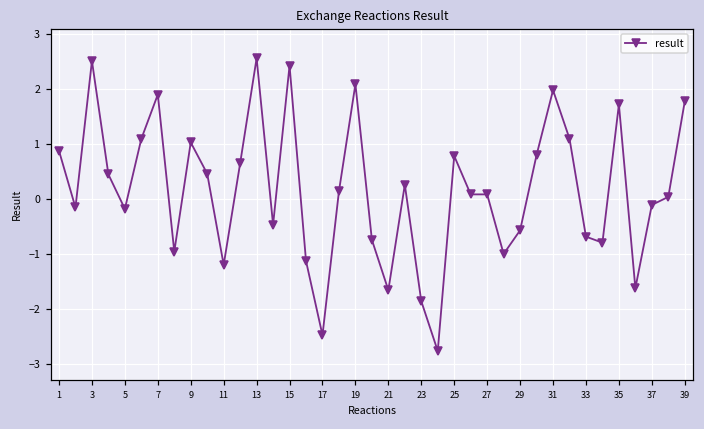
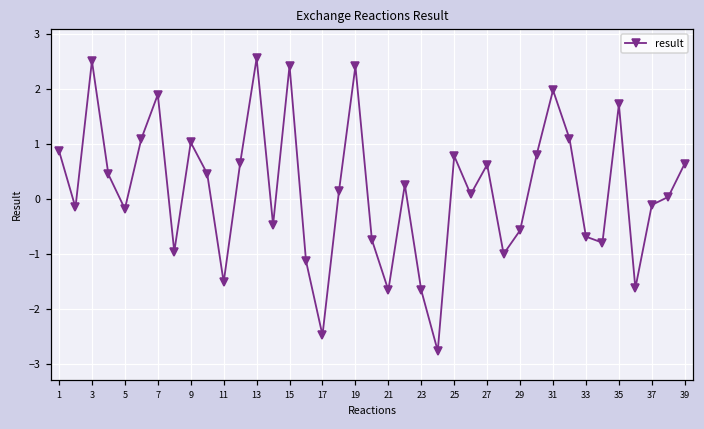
  {
    "1": 0.9,
    "3": 2.5,
    "5": -0.2,
    "7": 1.9,
    "9": 1.0,
-   "11": -1.2,
+   "11": -1.5,
    "13": 2.6,
    "15": 2.4,
    "17": -2.5,
-   "19": 2.1,
+   "19": 2.4,
    "21": -1.7,
-   "23": -1.9,
+   "23": -1.7,
    "25": 0.8,
-   "27": 0.1,
+   "27": 0.6,
    "29": -0.6,
    "31": 2.0,
    "33": -0.7,
    "35": 1.7,
    "37": -0.1,
-   "39": 1.8
+   "39": 0.6
  }
